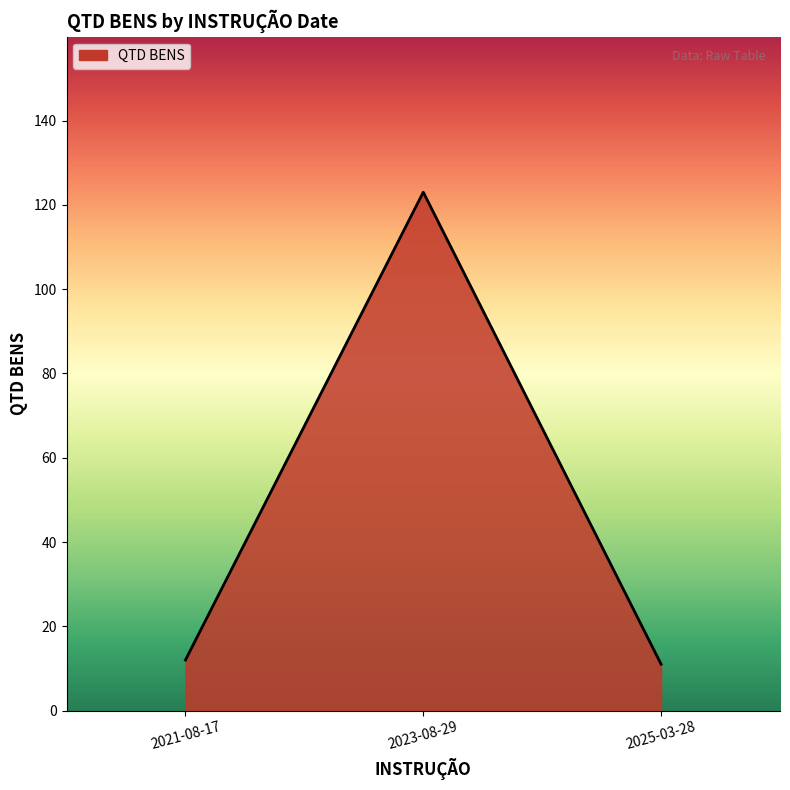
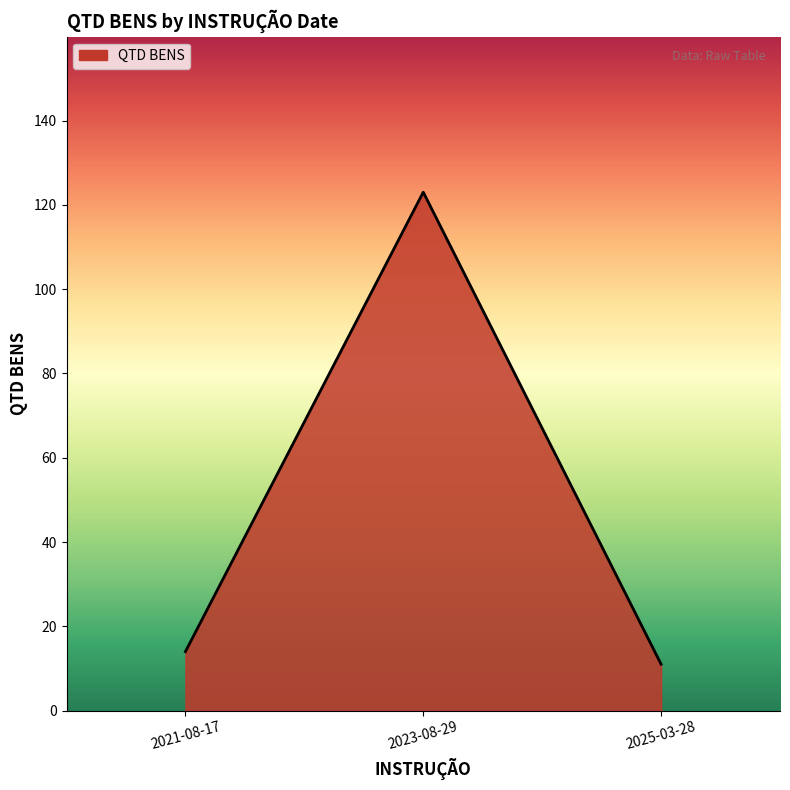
  {
-   "2021-08-17": 12,
+   "2021-08-17": 14,
    "2023-08-29": 123,
    "2025-03-28": 11
  }
